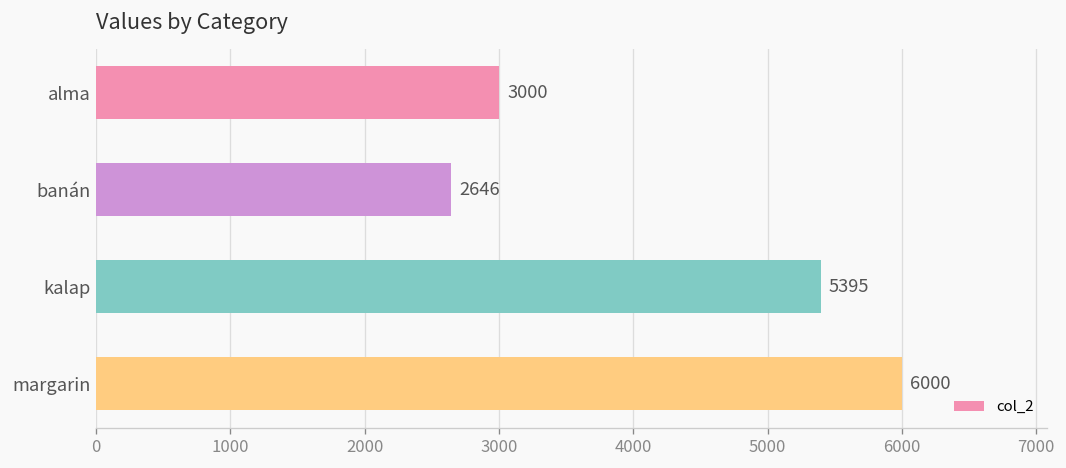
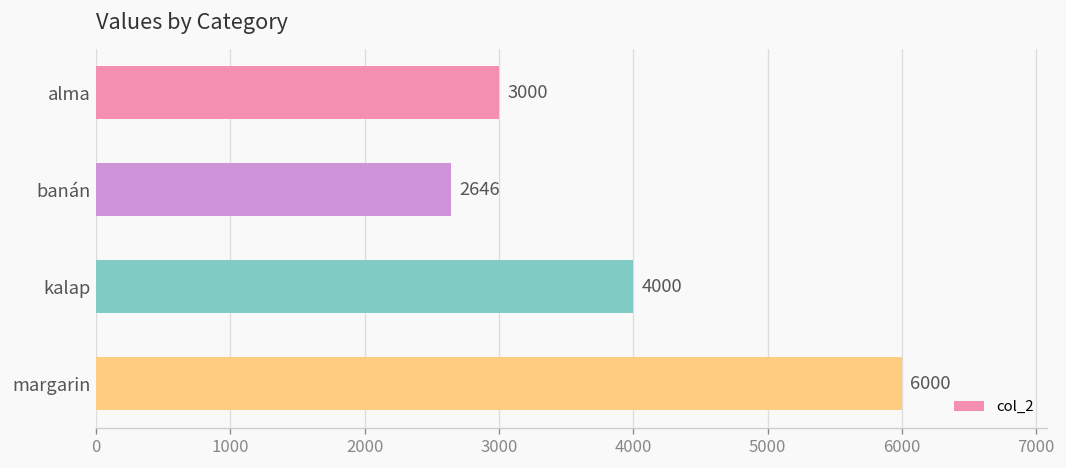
  {
    "alma": 3000,
    "banán": 2646,
-   "kalap": 5395,
+   "kalap": 4000,
    "margarin": 6000
  }
